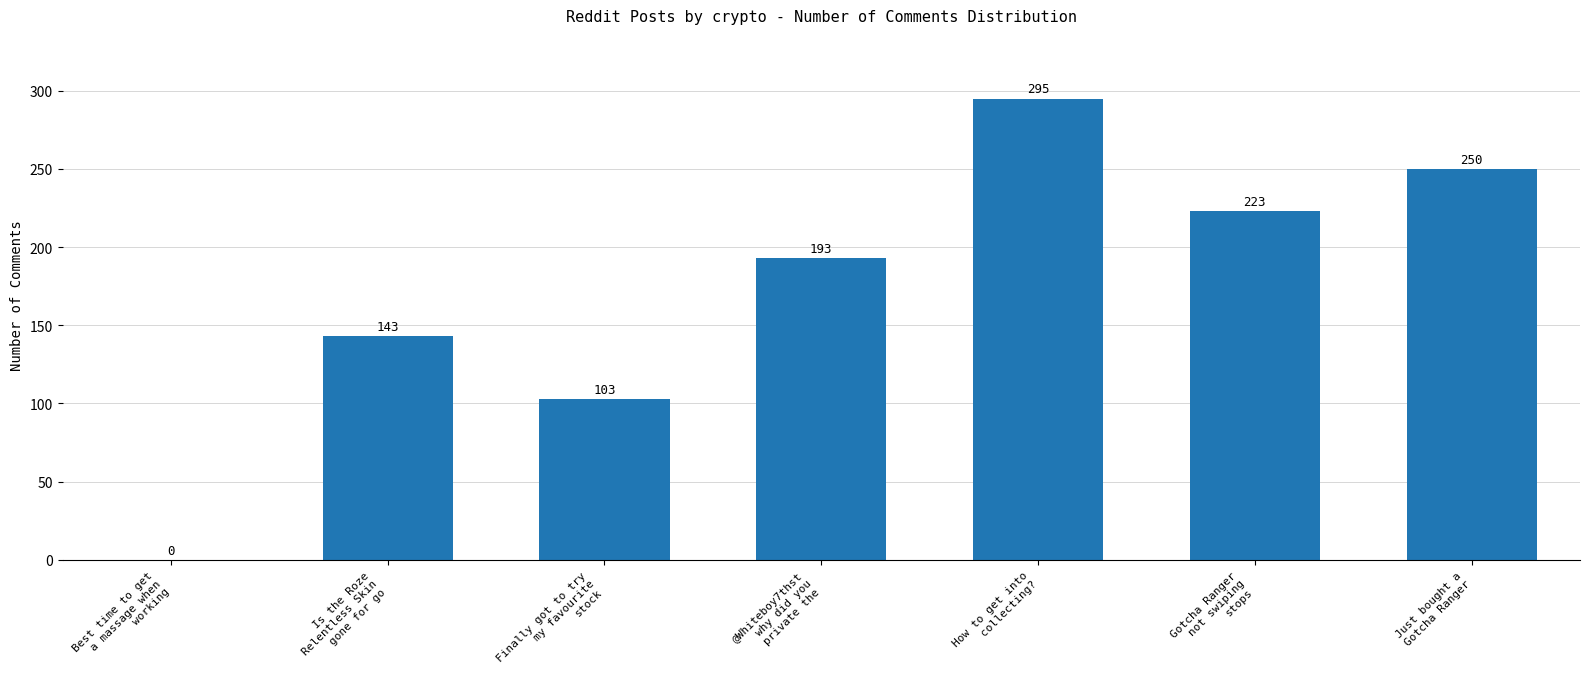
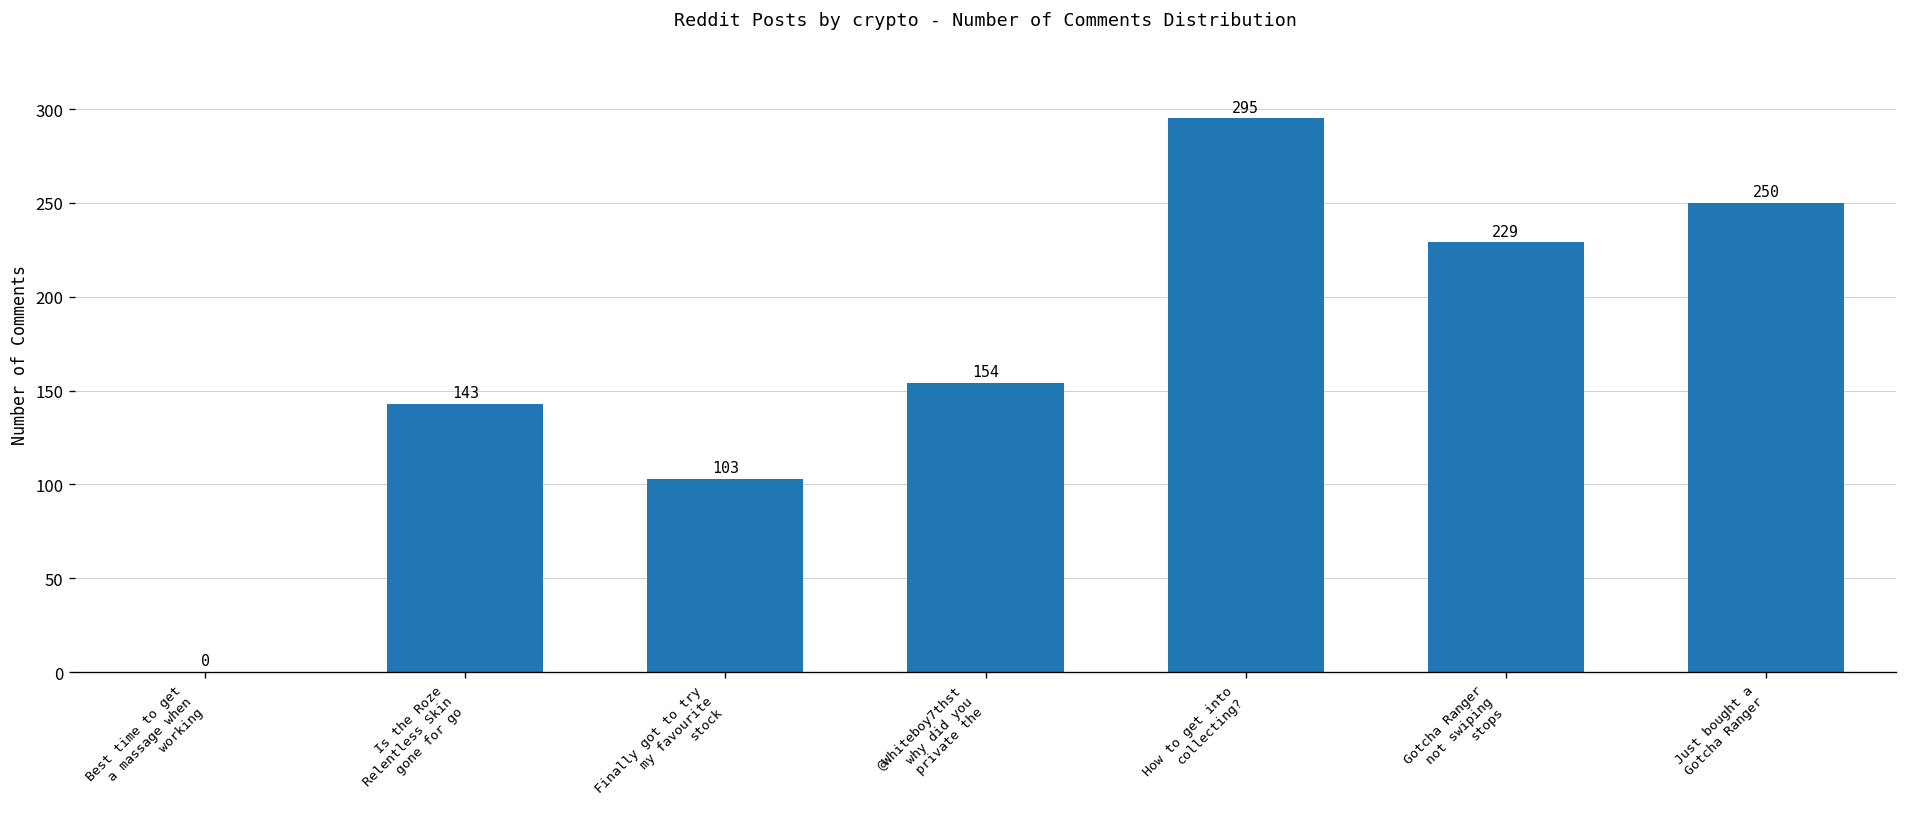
  {
    "Best time to get a massage when working": 0,
    "Is the Roze Relentless Skin gone for go": 143,
    "Finally got to try my favourite stock": 103,
-   "@Whiteboy7thst why did you private the": 193,
+   "@Whiteboy7thst why did you private the": 154,
    "How to get into collecting?": 295,
-   "Gotcha Ranger not swiping stops": 223,
+   "Gotcha Ranger not swiping stops": 229,
    "Just bought a Gotcha Ranger": 250
  }
